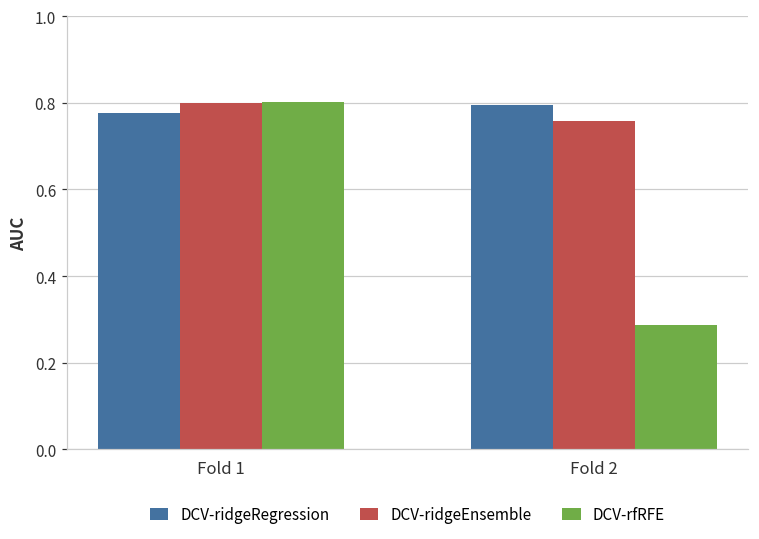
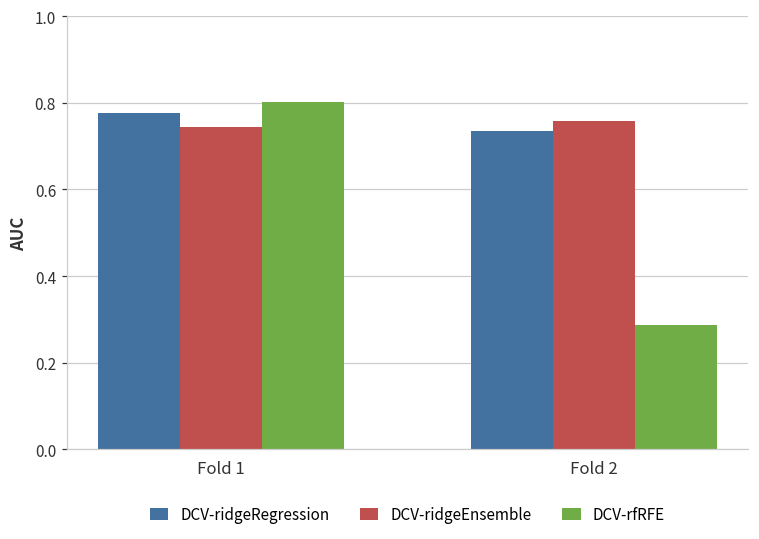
  {
    "DCV-ridgeRegression": {
      "Fold 1": 0.78,
-     "Fold 2": 0.80
+     "Fold 2": 0.74
    },
    "DCV-ridgeEnsemble": {
-     "Fold 1": 0.80,
+     "Fold 1": 0.74,
      "Fold 2": 0.76
    },
    "DCV-rfRFE": {
      "Fold 1": 0.80,
      "Fold 2": 0.29
    }
  }
